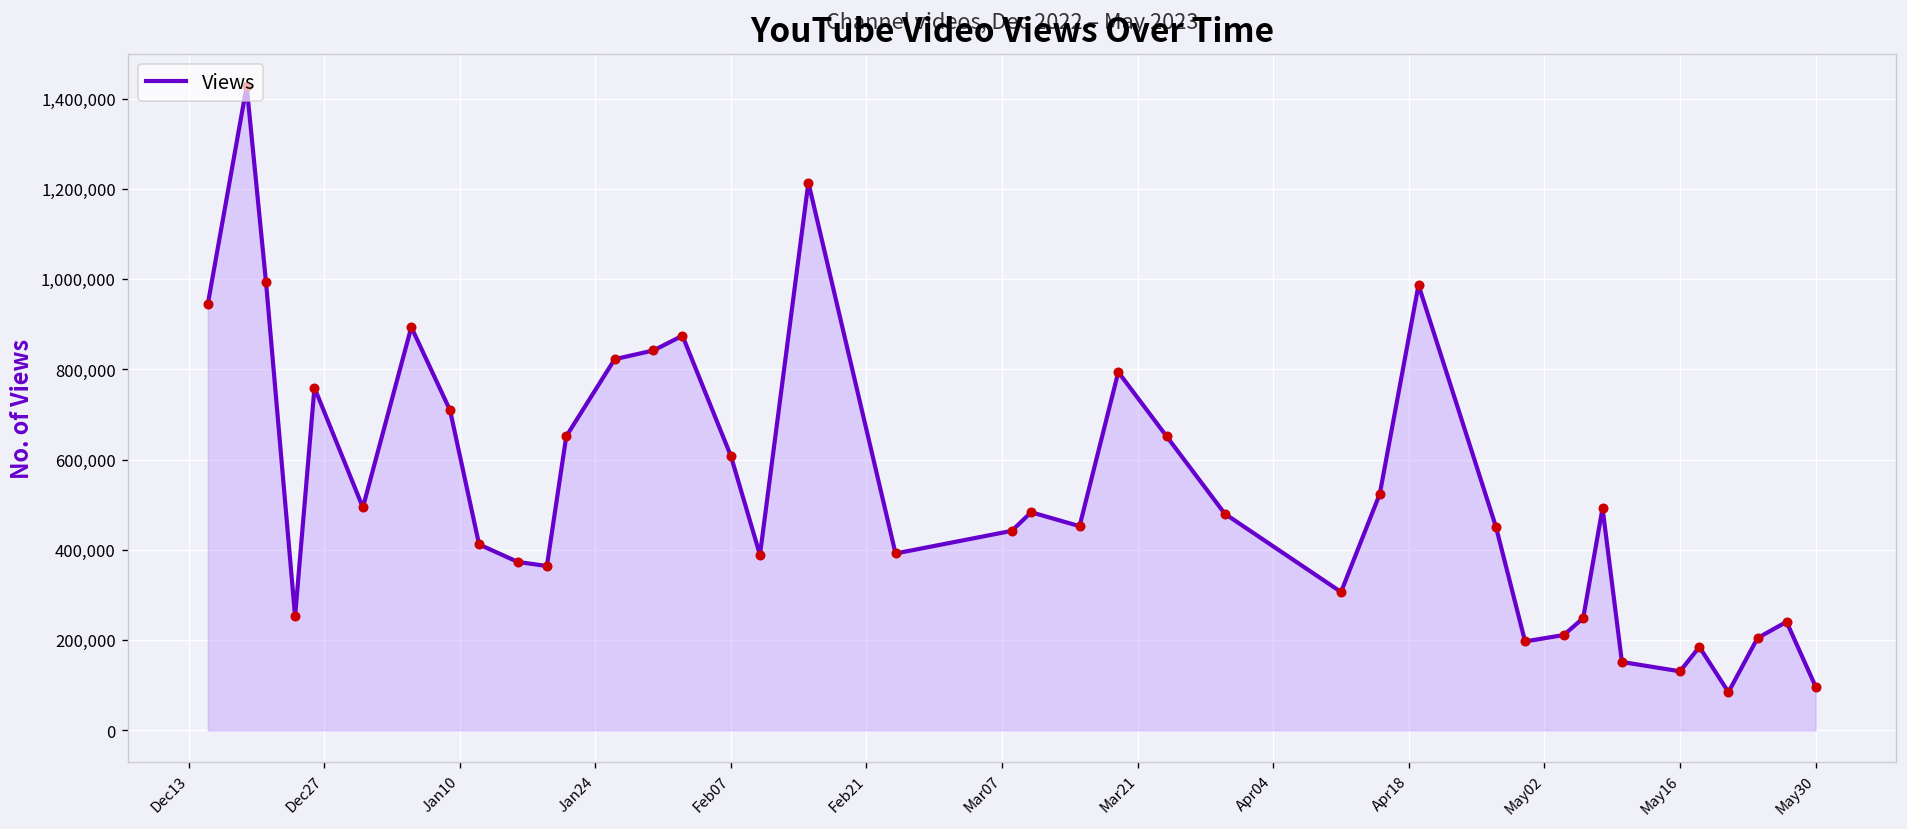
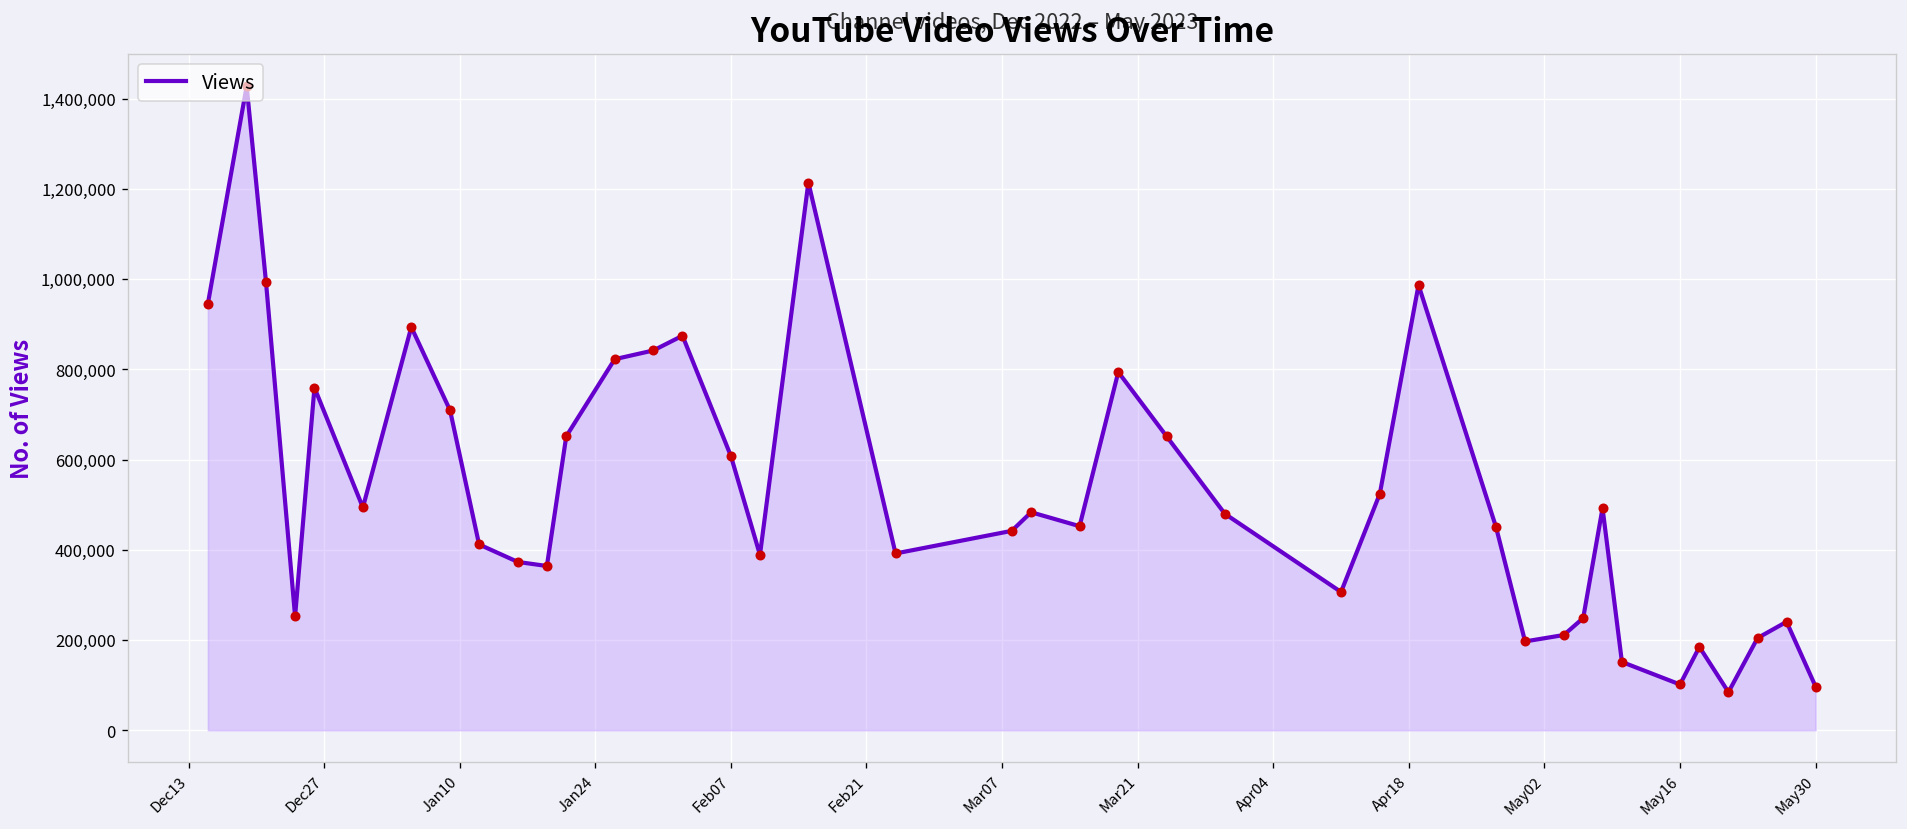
  {
    "Feb07": "610,000",
-   "May16": "130,000",
+   "May16": "100,000",
    "May30": "100,000"
  }
